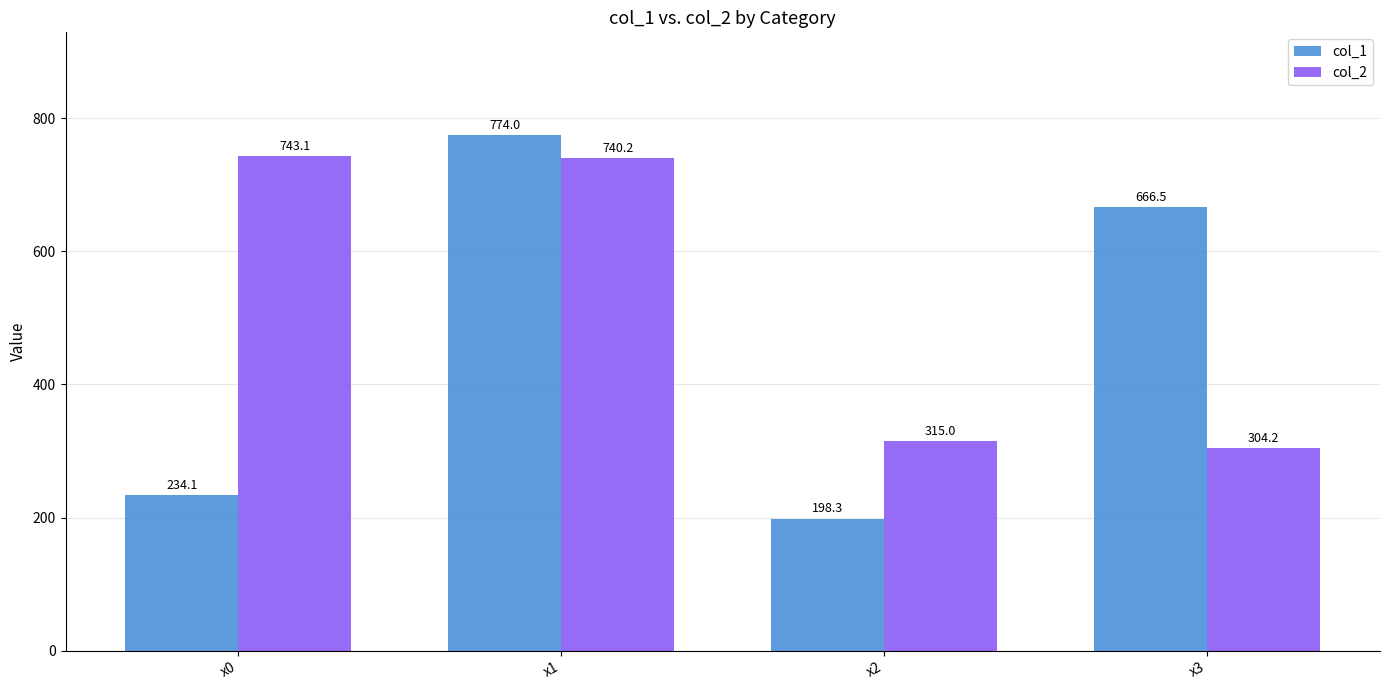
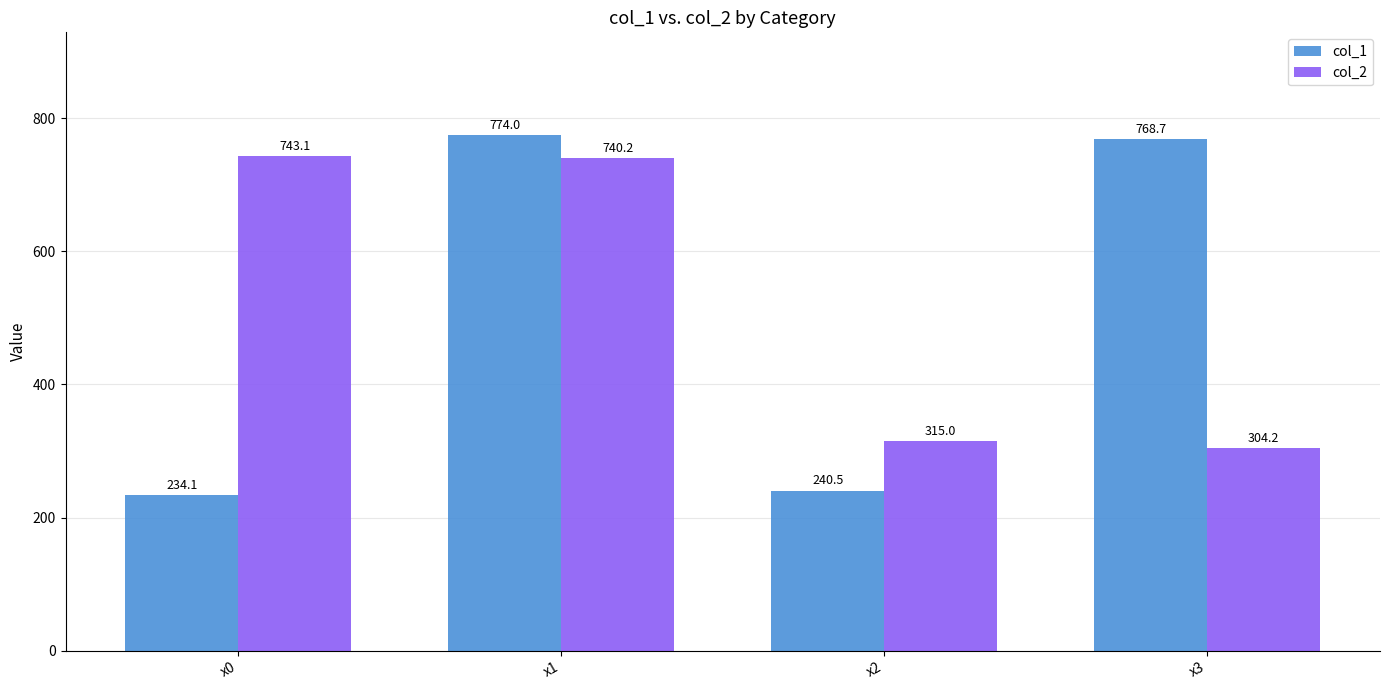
  {
    "col_1": {
      "x0": 234.1,
      "x1": 774.0,
-     "x2": 198.3,
-     "x3": 666.5
+     "x2": 240.5,
+     "x3": 768.7
    },
    "col_2": {
      "x0": 743.1,
      "x1": 740.2,
      "x2": 315.0,
      "x3": 304.2
    }
  }
